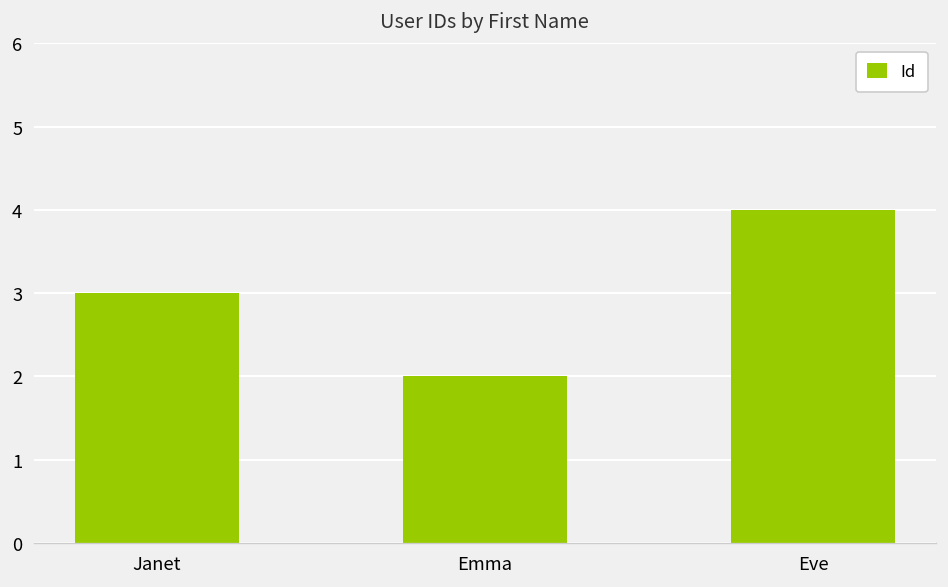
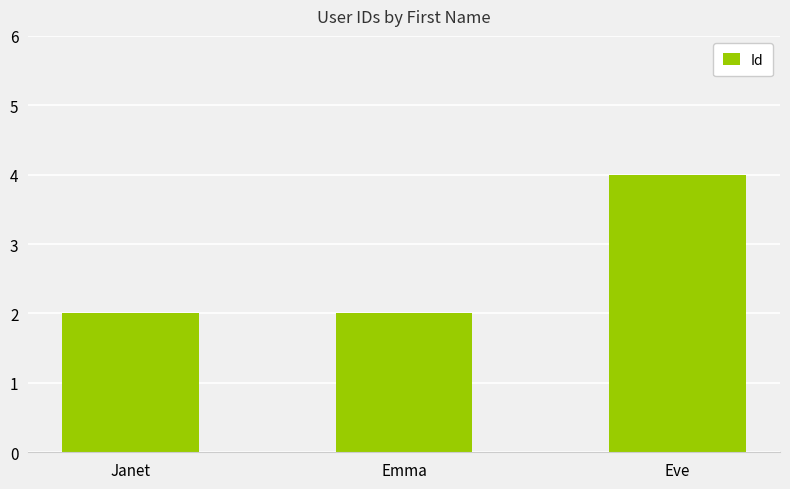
  {
-   "Janet": 3,
+   "Janet": 2,
    "Emma": 2,
    "Eve": 4
  }
